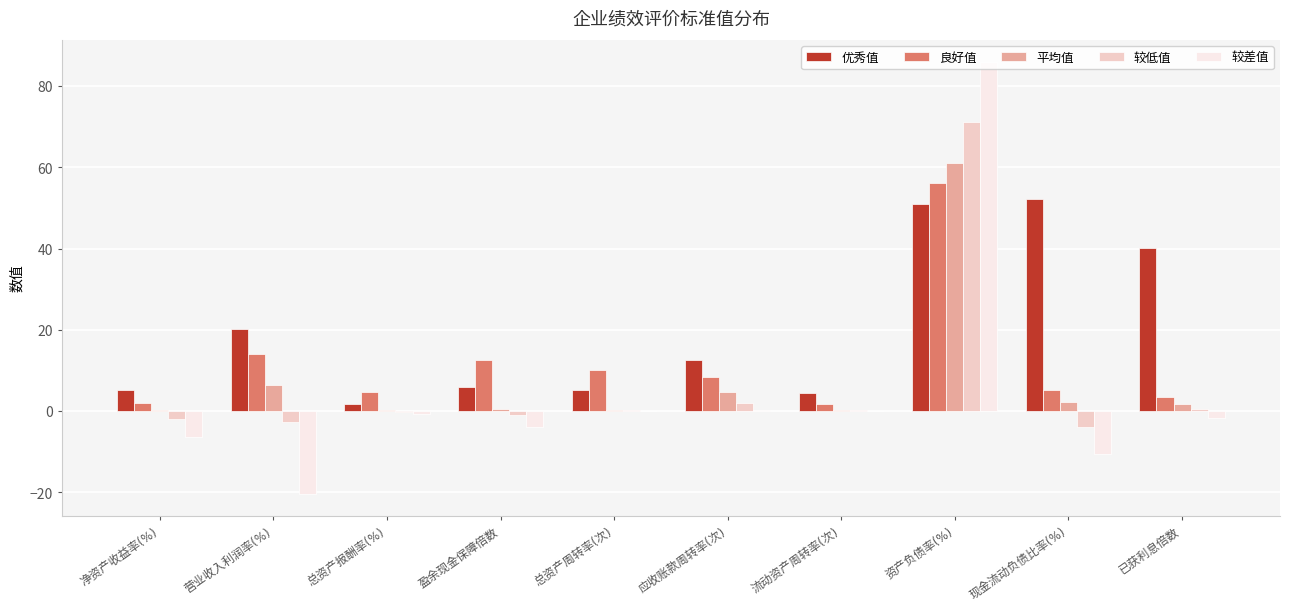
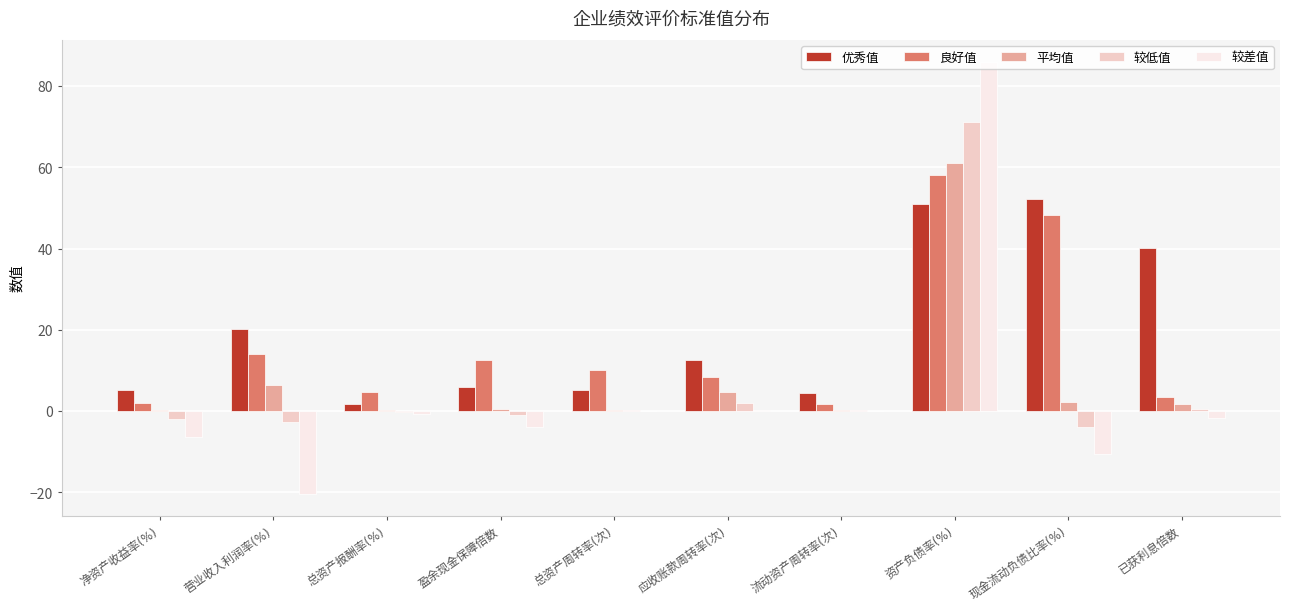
  {
    "优秀值": {
      "净资产收益率(%)": 5,
      "营业收入利润率(%)": 20,
      "总资产报酬率(%)": 2,
      "盈余现金保障倍数": 6,
      "总资产周转率(次)": 5,
      "应收账款周转率(次)": 13,
      "流动资产周转率(次)": 5,
      "资产负债率(%)": 51,
      "现金流动负债比率(%)": 52,
      "已获利息倍数": 40
    },
    "良好值": {
      "净资产收益率(%)": 2,
      "营业收入利润率(%)": 14,
      "总资产报酬率(%)": 5,
      "盈余现金保障倍数": 13,
      "总资产周转率(次)": 10,
      "应收账款周转率(次)": 8,
      "流动资产周转率(次)": 2,
-     "资产负债率(%)": 56,
-     "现金流动负债比率(%)": 5,
+     "资产负债率(%)": 58,
+     "现金流动负债比率(%)": 48,
      "已获利息倍数": 4
    }
  }
